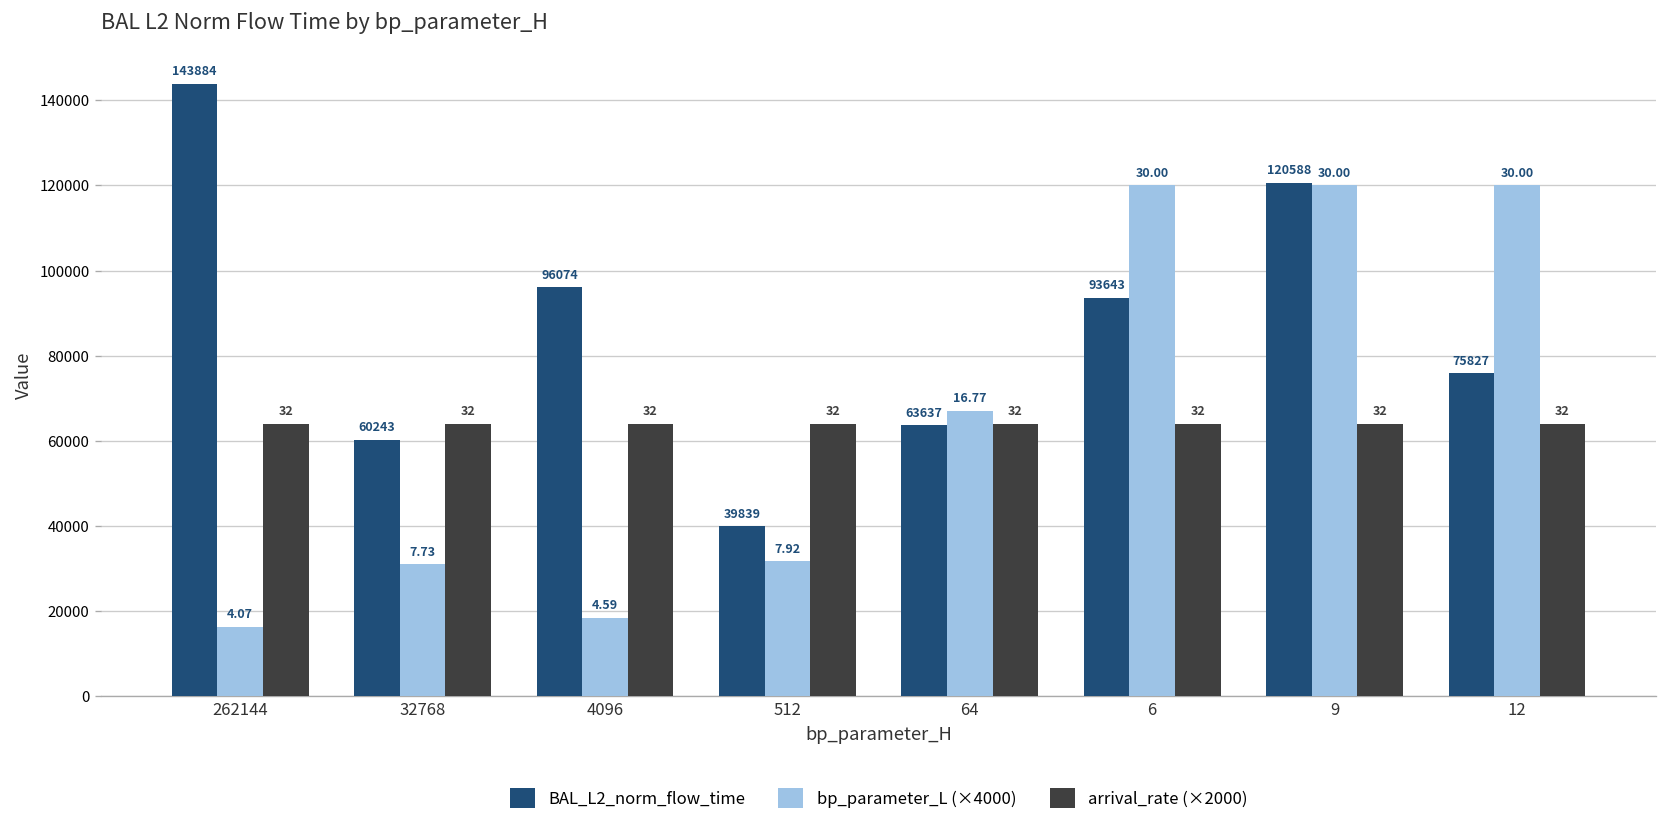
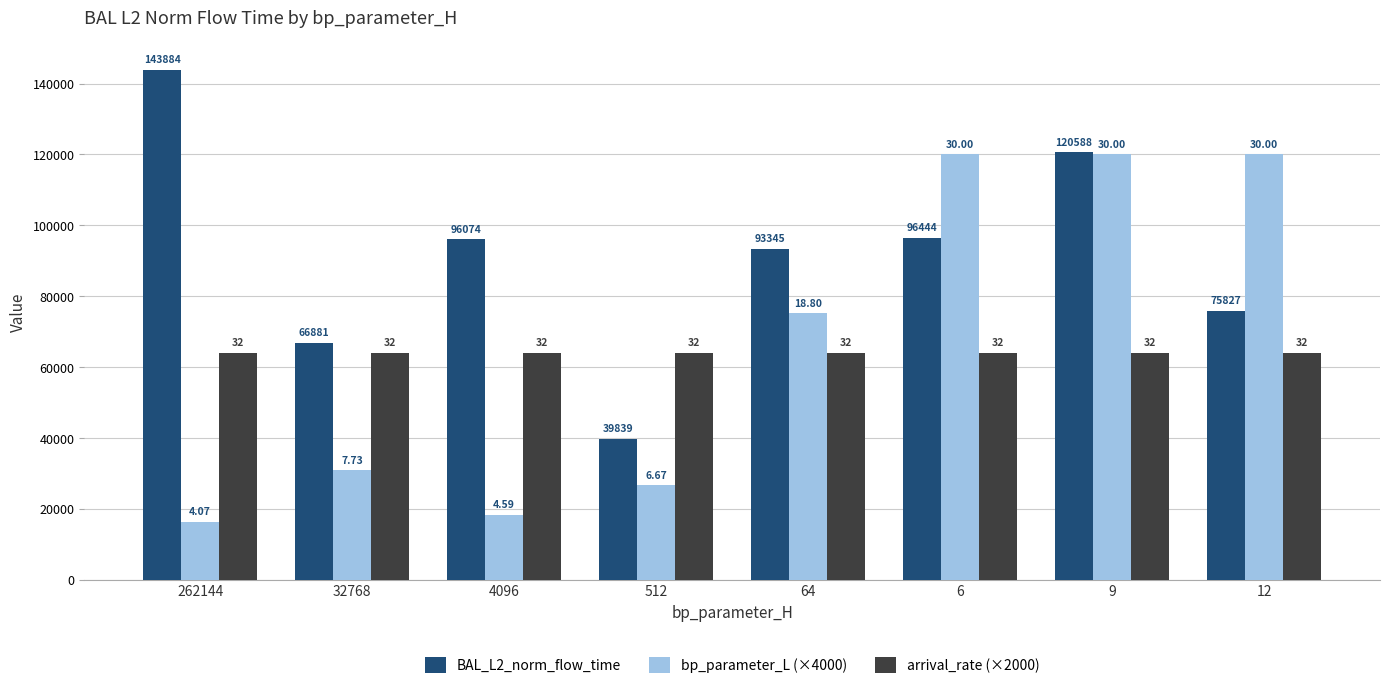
  {
    "BAL_L2_norm_flow_time": {
      "262144": 143884,
-     "32768": 60243,
+     "32768": 66881,
      "4096": 96074,
      "512": 39839,
-     "64": 63637,
-     "6": 93643,
+     "64": 93345,
+     "6": 96444,
      "9": 120588,
      "12": 75827
    },
    "bp_parameter_L (×4000)": {
-     "512": 7.92,
-     "64": 16.77
+     "512": 6.67,
+     "64": 18.80
    }
  }
